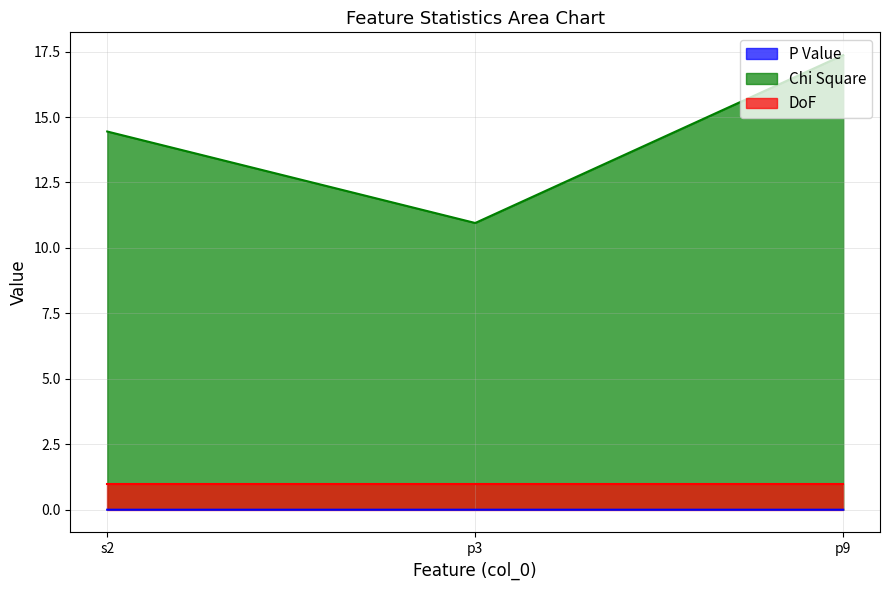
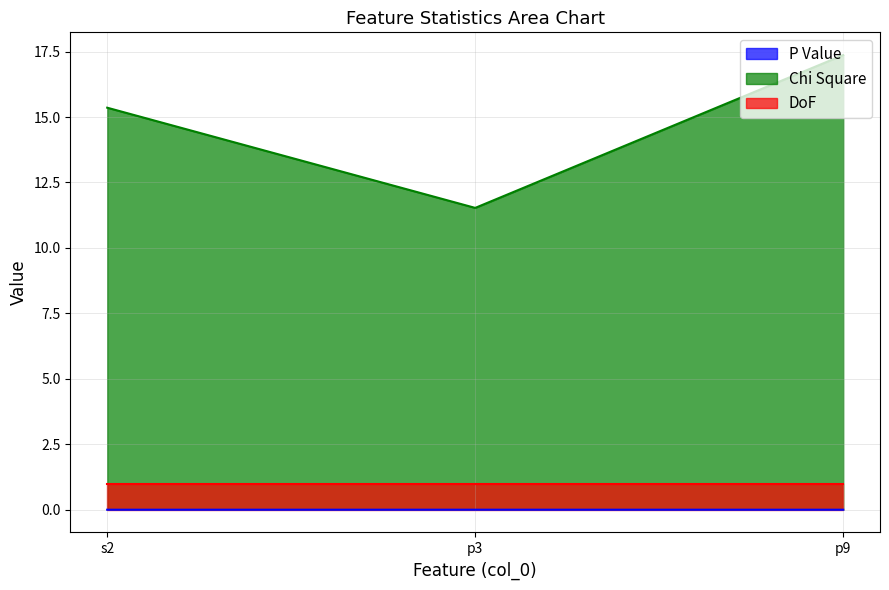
  {
    "P Value": {
      "s2": 0.0,
      "p3": 0.0,
      "p9": 0.0
    },
    "Chi Square": {
-     "s2": 14.4,
-     "p3": 11.0
+     "s2": 15.4,
+     "p3": 11.5
    },
    "DoF": {
      "s2": 1.0,
      "p3": 1.0,
      "p9": 1.0
    }
  }
